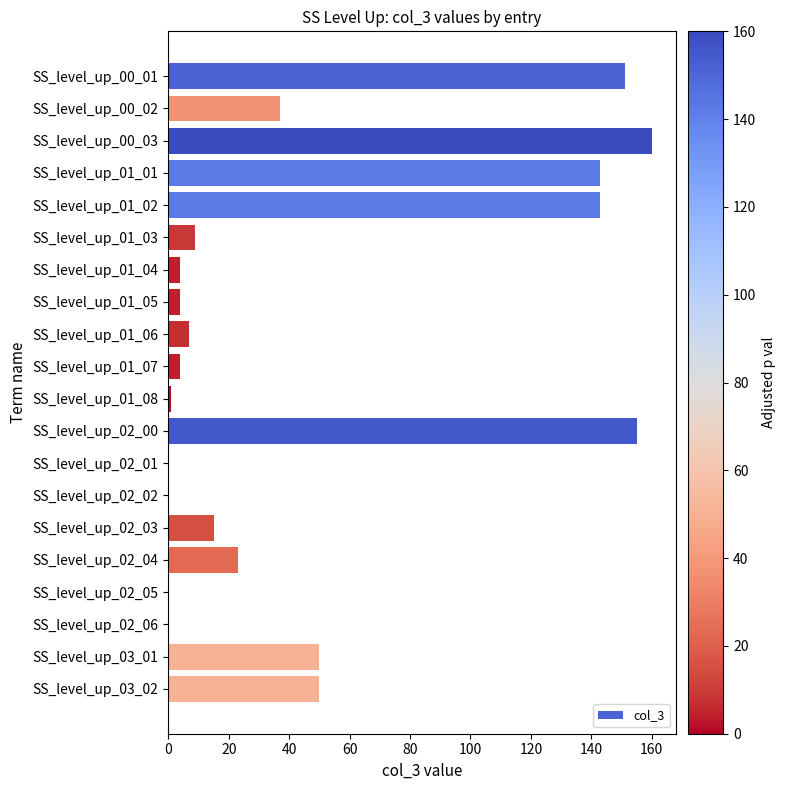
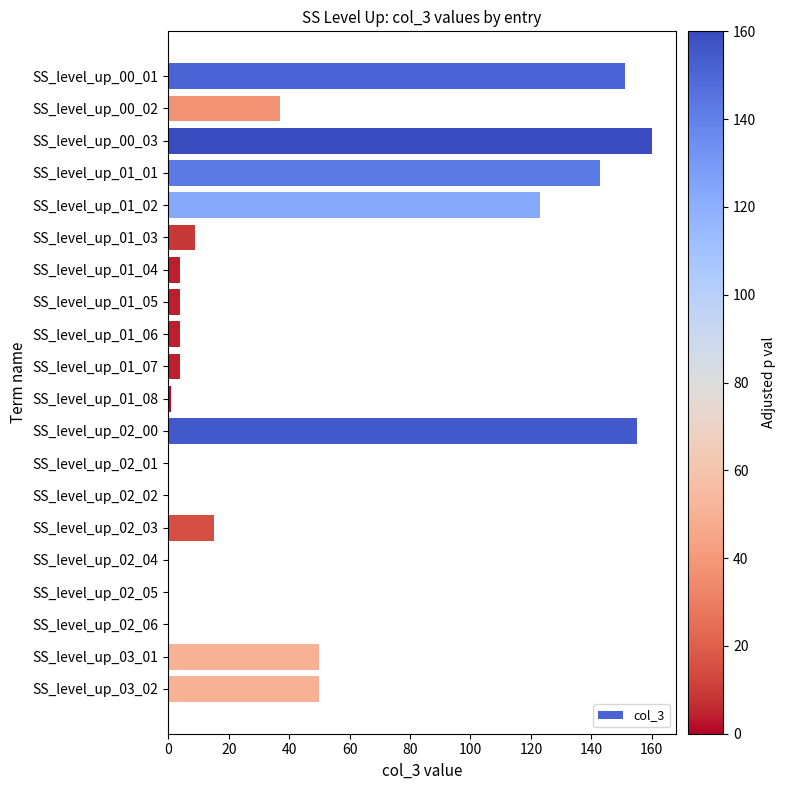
  {
    "SS_level_up_00_01": 151,
    "SS_level_up_00_02": 37,
    "SS_level_up_00_03": 160,
    "SS_level_up_01_01": 143,
-   "SS_level_up_01_02": 143,
+   "SS_level_up_01_02": 123,
    "SS_level_up_01_03": 9,
    "SS_level_up_01_04": 4,
    "SS_level_up_01_05": 4,
-   "SS_level_up_01_06": 7,
+   "SS_level_up_01_06": 4,
    "SS_level_up_01_07": 4,
    "SS_level_up_01_08": 1,
    "SS_level_up_02_00": 155,
    "SS_level_up_02_01": 0,
    "SS_level_up_02_02": 0,
    "SS_level_up_02_03": 15,
-   "SS_level_up_02_04": 23,
+   "SS_level_up_02_04": 0,
    "SS_level_up_02_05": 0,
    "SS_level_up_02_06": 0,
    "SS_level_up_03_01": 50,
    "SS_level_up_03_02": 50
  }
